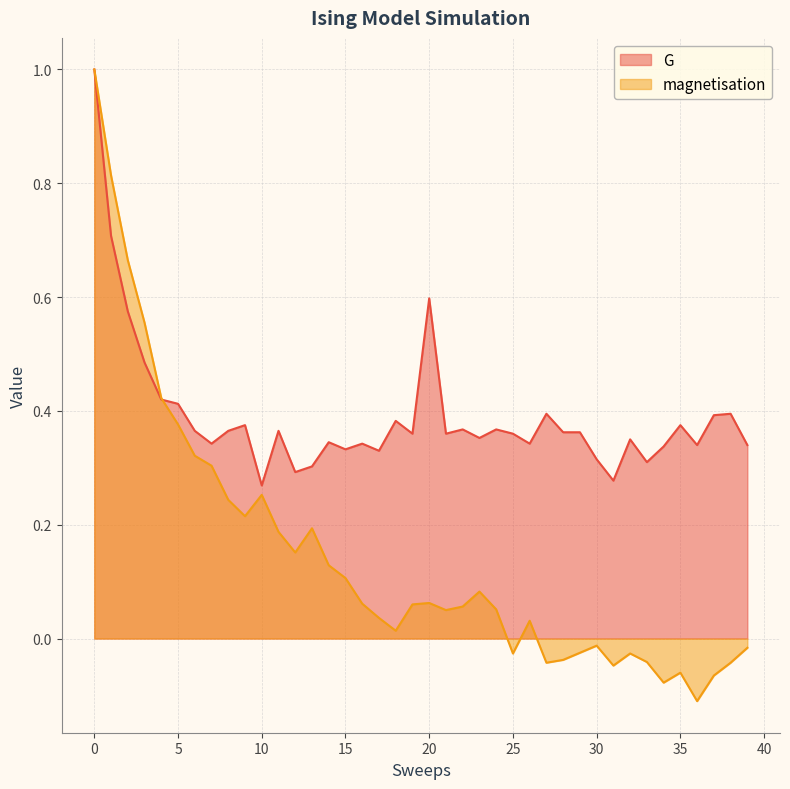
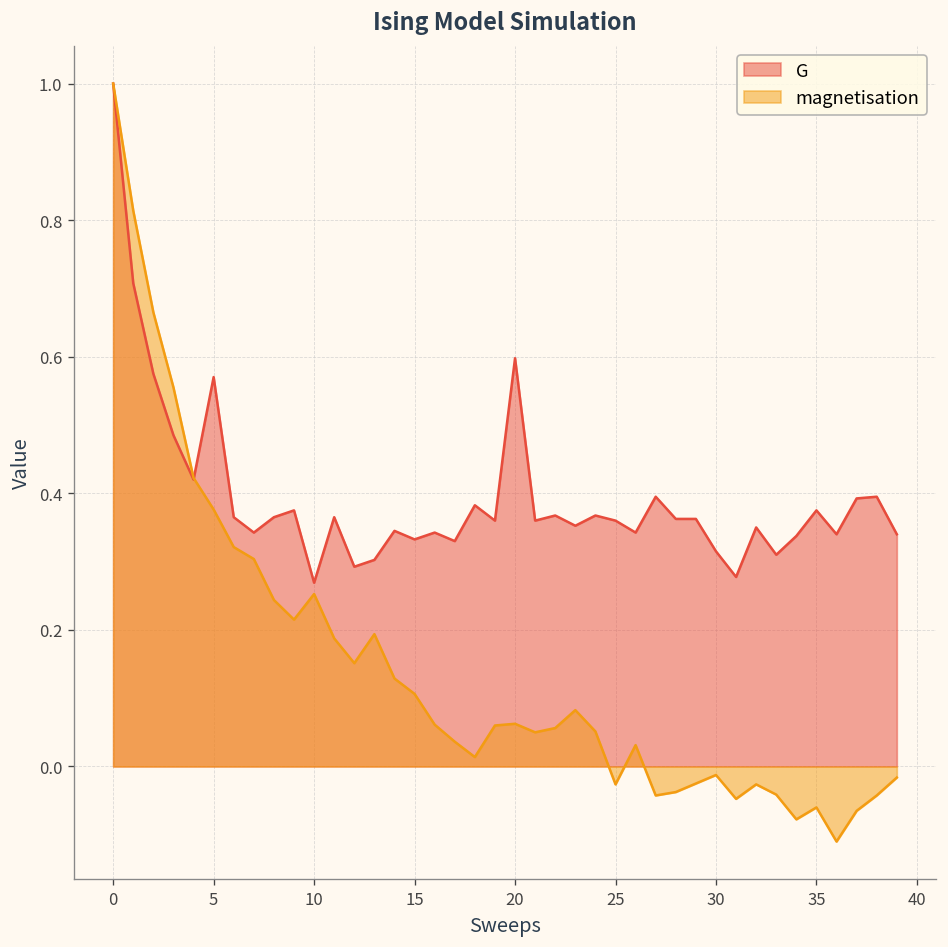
  {
    "G": {
-     "5": 0.41,
+     "5": 0.57,
      "10": 0.27,
      "15": 0.33,
      "20": 0.60,
      "25": 0.36,
      "30": 0.32,
      "35": 0.38
    }
  }
